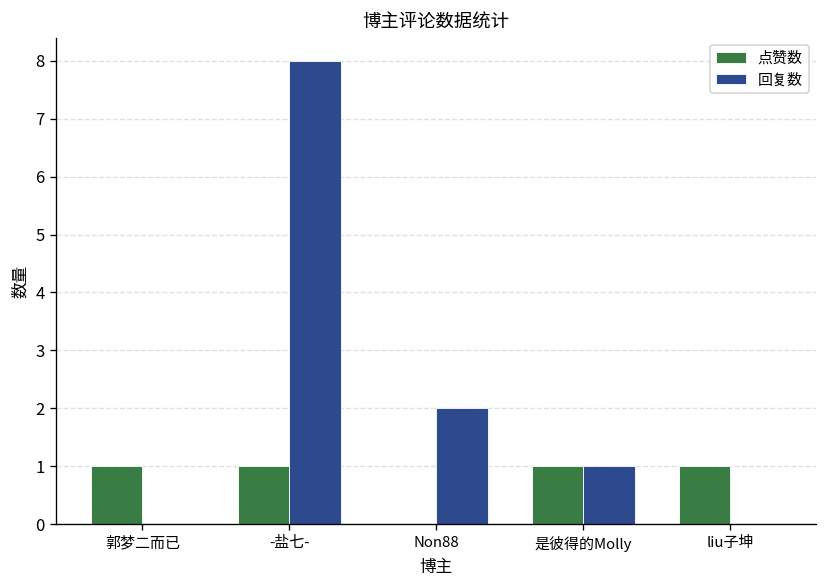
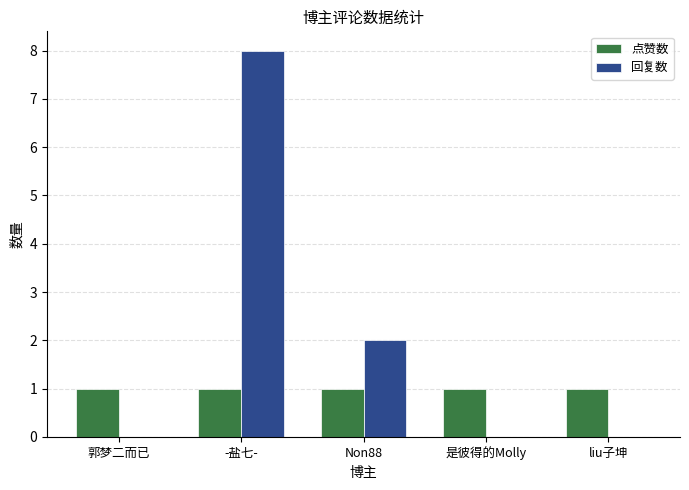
  {
    "点赞数": {
      "郭梦二而已": 1,
      "-盐七-": 1,
-     "Non88": 0,
+     "Non88": 1,
      "是彼得的Molly": 1,
      "liu子坤": 1
    },
    "回复数": {
      "郭梦二而已": 0,
      "-盐七-": 8,
      "Non88": 2,
-     "是彼得的Molly": 1,
+     "是彼得的Molly": 0,
      "liu子坤": 0
    }
  }
